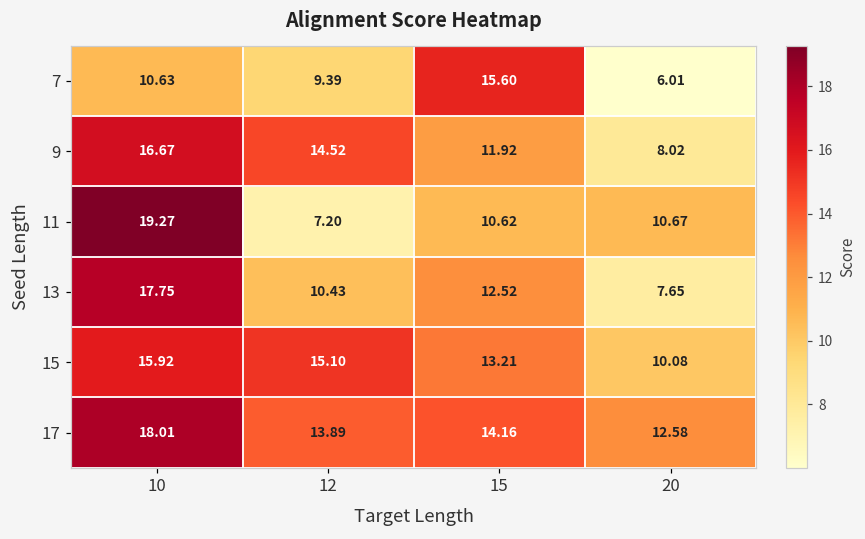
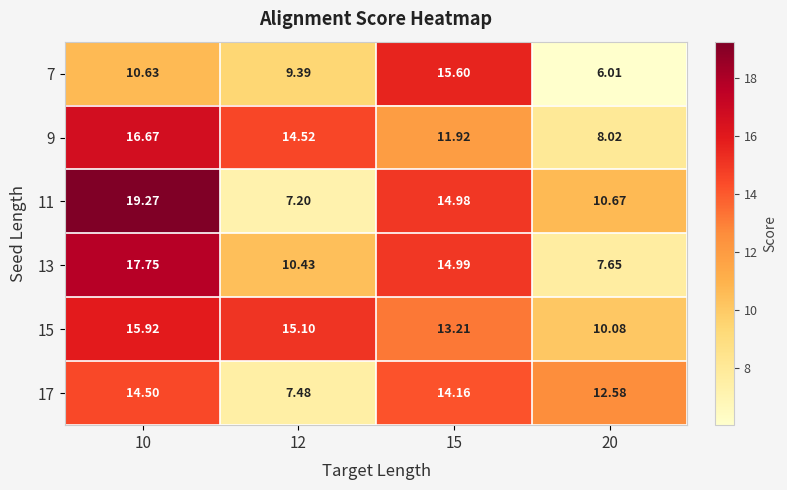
  {
    "7": {
      "10": 10.63,
      "12": 9.39,
      "15": 15.60,
      "20": 6.01
    },
    "9": {
      "10": 16.67,
      "12": 14.52,
      "15": 11.92,
      "20": 8.02
    },
    "11": {
      "10": 19.27,
      "12": 7.20,
-     "15": 10.62,
+     "15": 14.98,
      "20": 10.67
    },
    "13": {
      "10": 17.75,
      "12": 10.43,
-     "15": 12.52,
+     "15": 14.99,
      "20": 7.65
    },
    "15": {
      "10": 15.92,
      "12": 15.10,
      "15": 13.21,
      "20": 10.08
    },
    "17": {
-     "10": 18.01,
-     "12": 13.89,
+     "10": 14.50,
+     "12": 7.48,
      "15": 14.16,
      "20": 12.58
    }
  }
